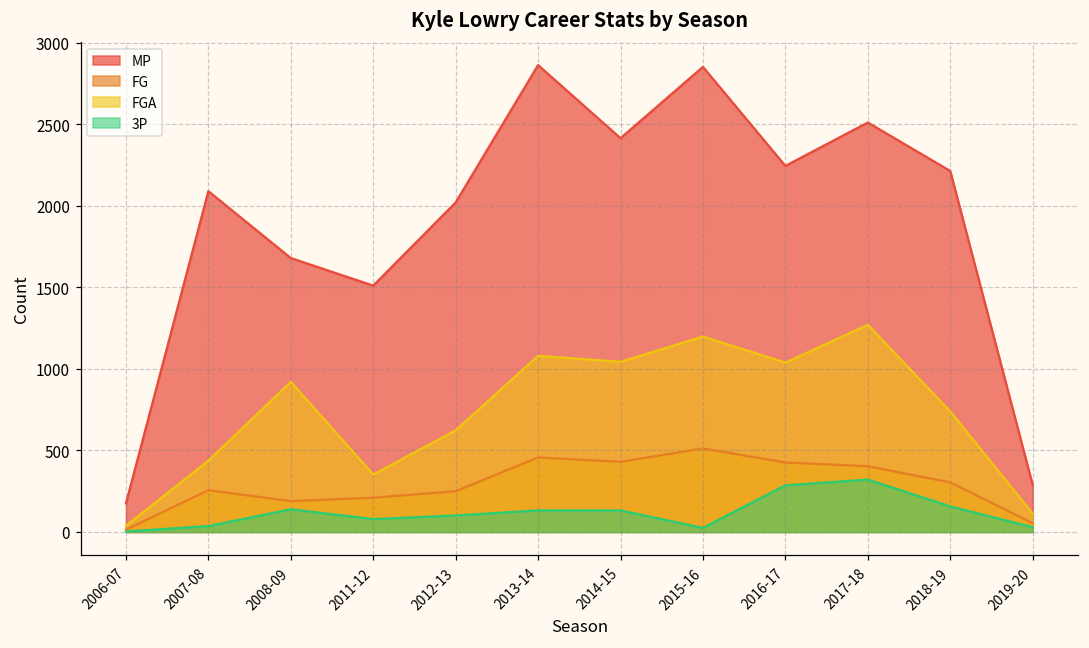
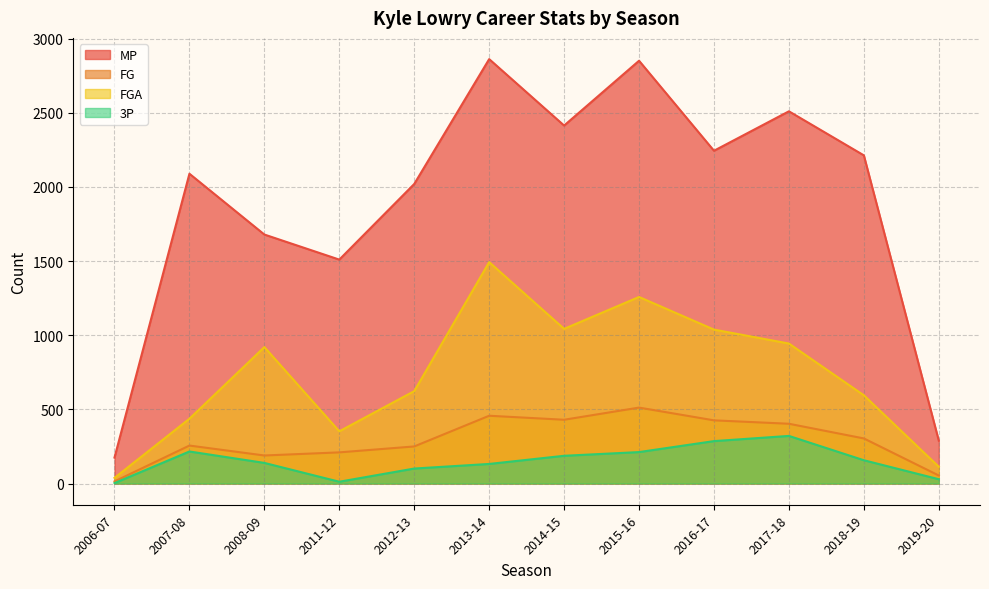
  {
    "FGA": {
      "2006-07": 40,
      "2007-08": 440,
      "2008-09": 920,
      "2011-12": 350,
      "2012-13": 620,
-     "2013-14": 1080,
+     "2013-14": 1490,
      "2014-15": 1040,
-     "2015-16": 1200,
+     "2015-16": 1260,
      "2016-17": 1040,
-     "2017-18": 1270,
-     "2018-19": 740,
+     "2017-18": 940,
+     "2018-19": 600,
      "2019-20": 110
    },
    "3P": {
-     "2007-08": 40,
+     "2007-08": 220,
      "2008-09": 140,
-     "2011-12": 80,
+     "2011-12": 10,
      "2012-13": 100,
      "2013-14": 130,
-     "2014-15": 130,
-     "2015-16": 30,
+     "2014-15": 190,
+     "2015-16": 210,
      "2016-17": 290,
      "2017-18": 320,
      "2018-19": 160,
      "2019-20": 30
    }
  }
